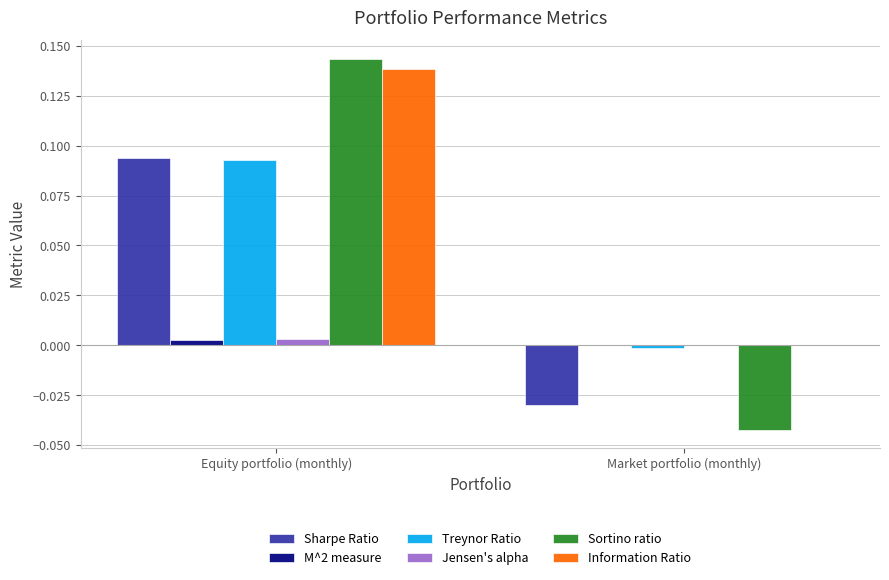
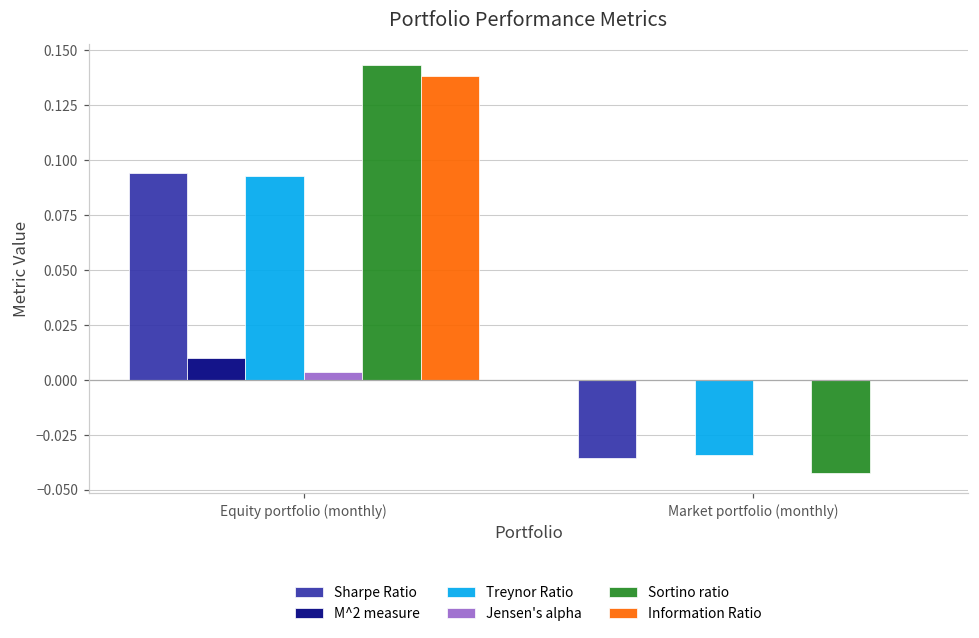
  {
    "Sharpe Ratio": {
      "Equity portfolio (monthly)": 0.094,
-     "Market portfolio (monthly)": -0.030
+     "Market portfolio (monthly)": -0.035
    },
    "M^2 measure": {
-     "Equity portfolio (monthly)": 0.003,
+     "Equity portfolio (monthly)": 0.010,
      "Market portfolio (monthly)": 0.000
    },
    "Treynor Ratio": {
      "Equity portfolio (monthly)": 0.093,
-     "Market portfolio (monthly)": -0.001
+     "Market portfolio (monthly)": -0.034
    },
    "Jensen's alpha": {
      "Equity portfolio (monthly)": 0.003,
      "Market portfolio (monthly)": 0.000
    },
    "Sortino ratio": {
      "Equity portfolio (monthly)": 0.143,
      "Market portfolio (monthly)": -0.042
    },
    "Information Ratio": {
      "Equity portfolio (monthly)": 0.138,
      "Market portfolio (monthly)": 0.000
    }
  }
